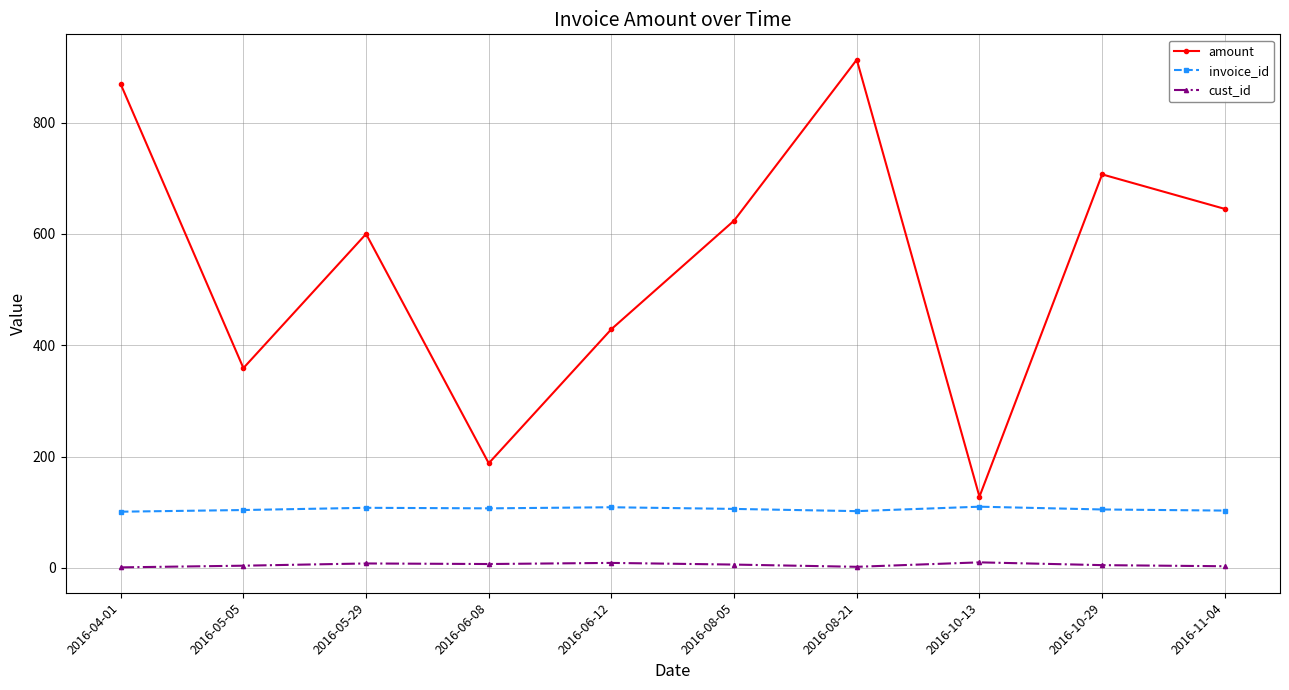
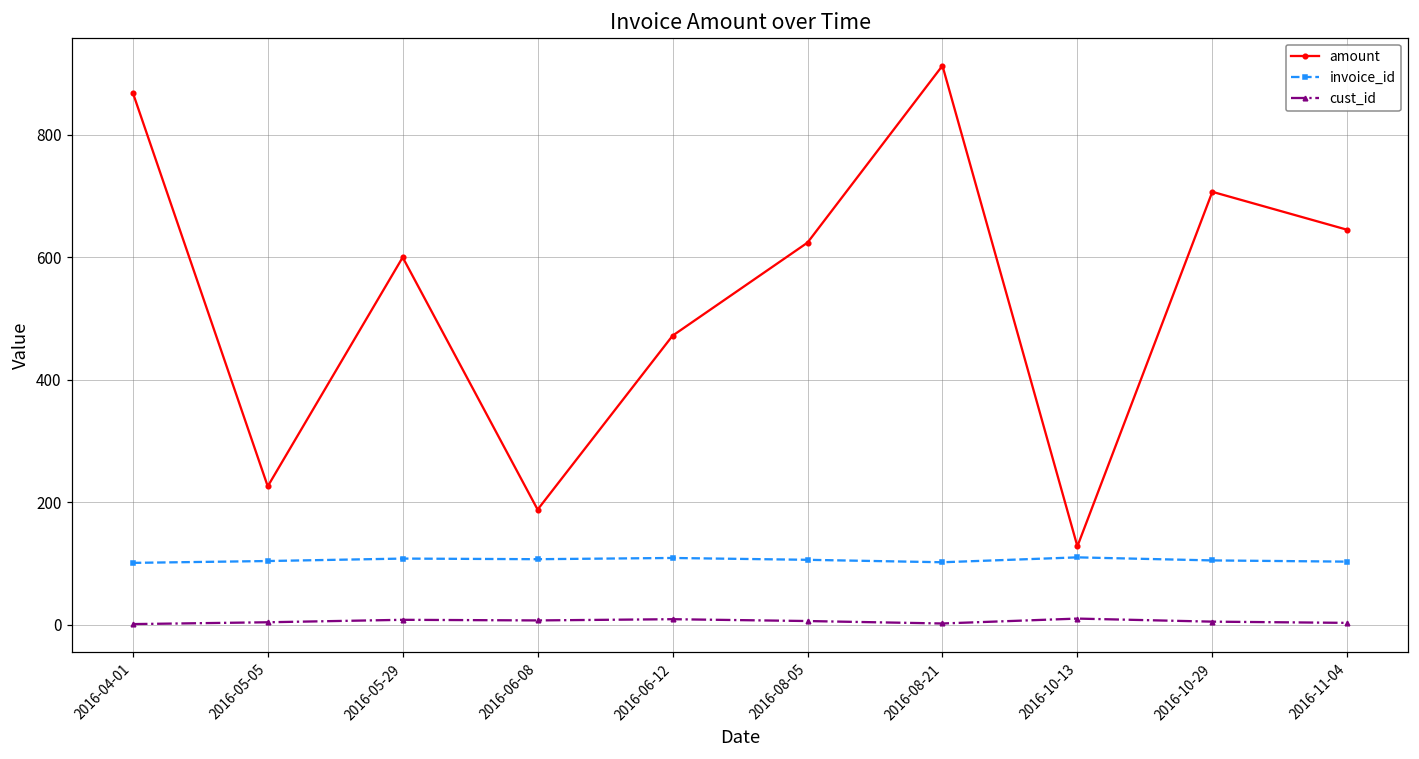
  {
    "amount": {
      "2016-04-01": 870,
-     "2016-05-05": 360,
+     "2016-05-05": 230,
      "2016-05-29": 600,
      "2016-06-08": 190,
-     "2016-06-12": 430,
+     "2016-06-12": 470,
      "2016-08-05": 620,
      "2016-08-21": 910,
      "2016-10-13": 130,
      "2016-10-29": 710,
      "2016-11-04": 650
    },
    "invoice_id": {
      "2016-04-01": 100,
      "2016-05-05": 100,
      "2016-05-29": 110,
      "2016-06-08": 110,
      "2016-06-12": 110,
      "2016-08-05": 110,
      "2016-08-21": 100,
      "2016-10-13": 110,
      "2016-10-29": 110,
      "2016-11-04": 100
    },
    "cust_id": {
      "2016-04-01": 0,
      "2016-05-05": 0,
      "2016-05-29": 10,
      "2016-06-08": 10,
      "2016-06-12": 10,
      "2016-08-05": 10,
      "2016-08-21": 0,
      "2016-10-13": 10,
      "2016-10-29": 10,
      "2016-11-04": 0
    }
  }
